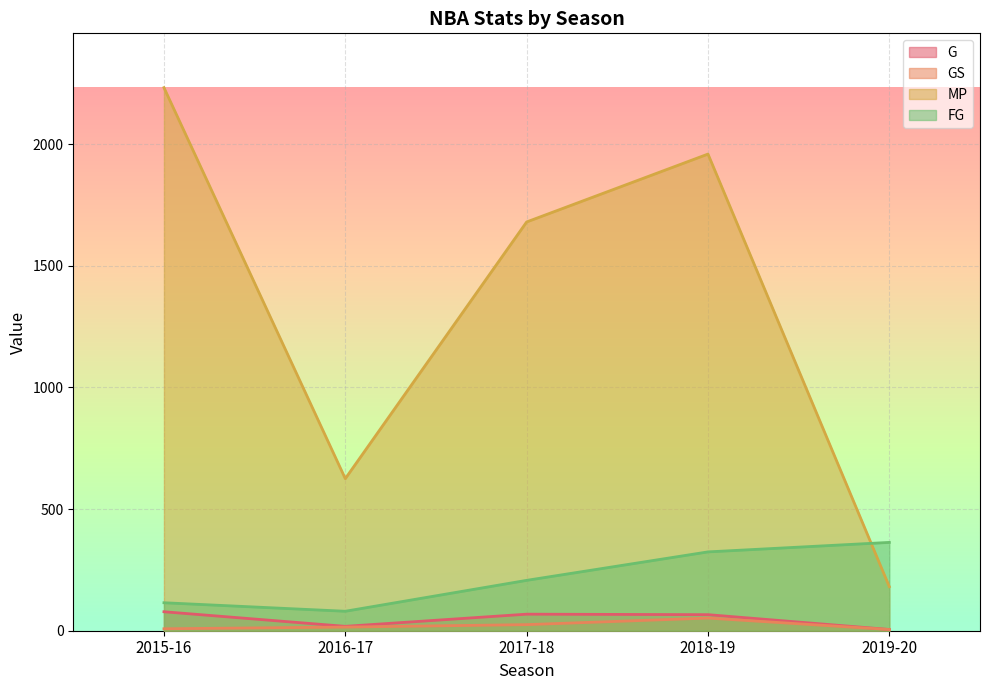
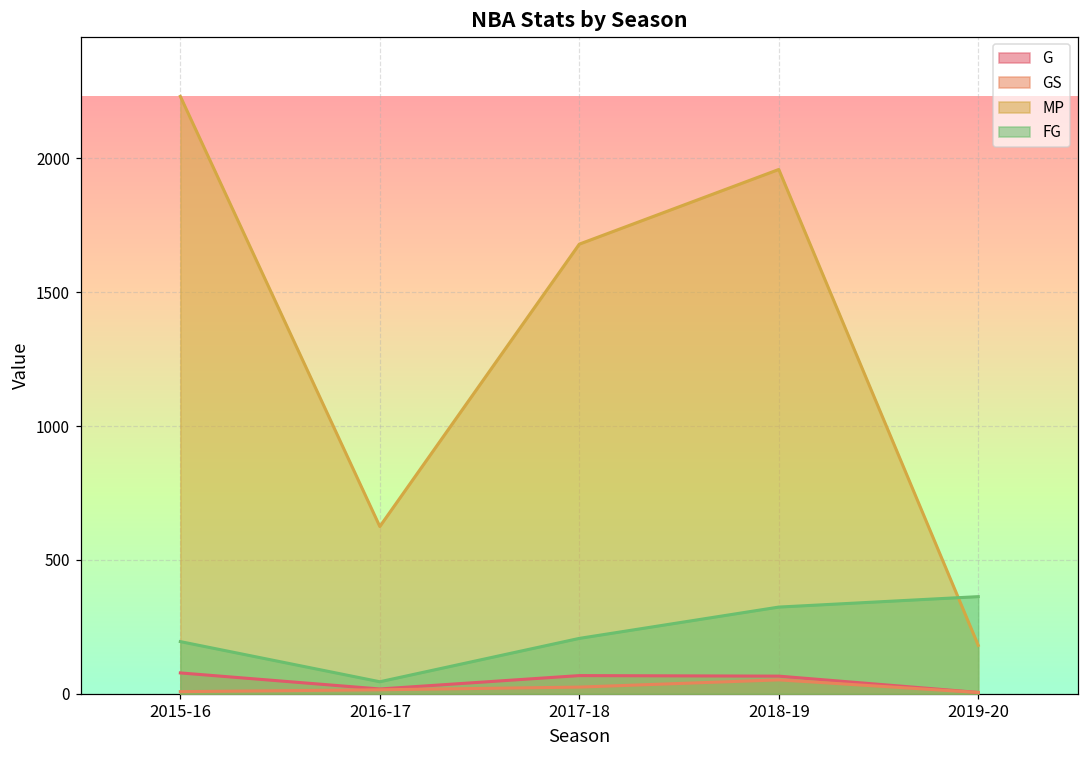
  {
    "FG": {
-     "2015-16": 120,
-     "2016-17": 80,
+     "2015-16": 200,
+     "2016-17": 50,
      "2017-18": 210,
      "2018-19": 320,
      "2019-20": 360
    }
  }
